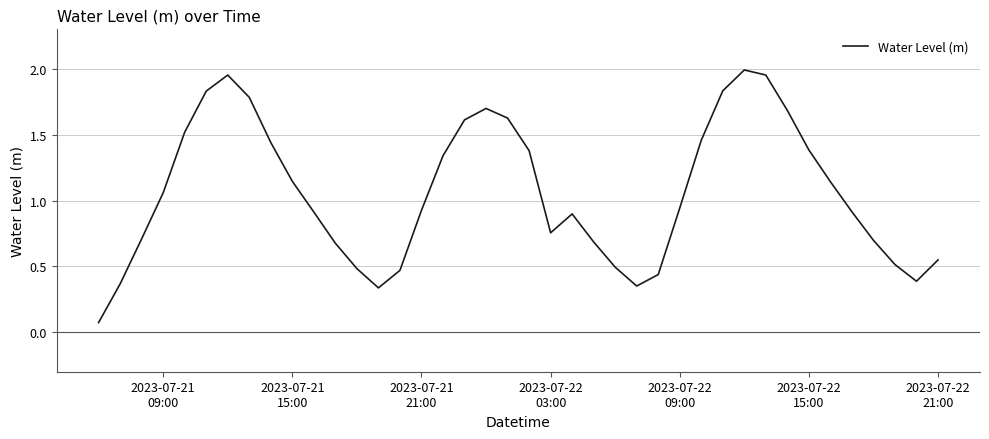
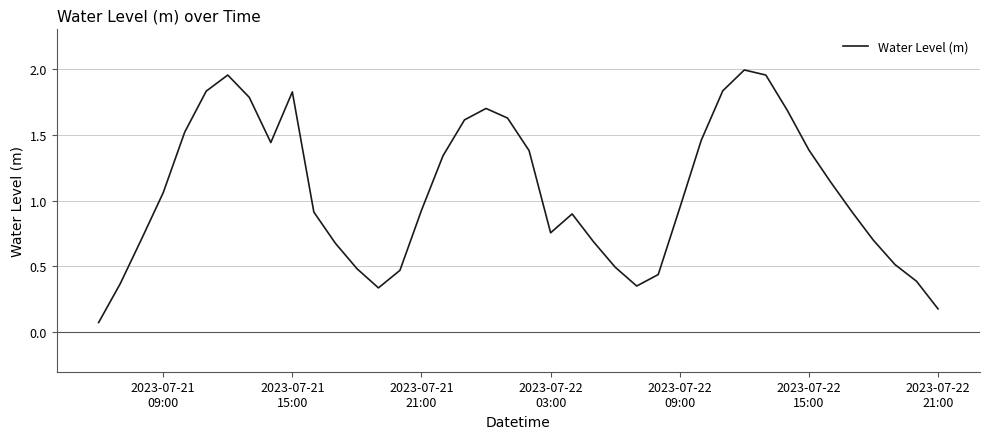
  {
    "2023-07-21 09:00": 1.06,
-   "2023-07-21 15:00": 1.15,
+   "2023-07-21 15:00": 1.82,
    "2023-07-21 21:00": 0.93,
    "2023-07-22 03:00": 0.75,
    "2023-07-22 09:00": 0.94,
    "2023-07-22 15:00": 1.38,
-   "2023-07-22 21:00": 0.55
+   "2023-07-22 21:00": 0.18
  }
